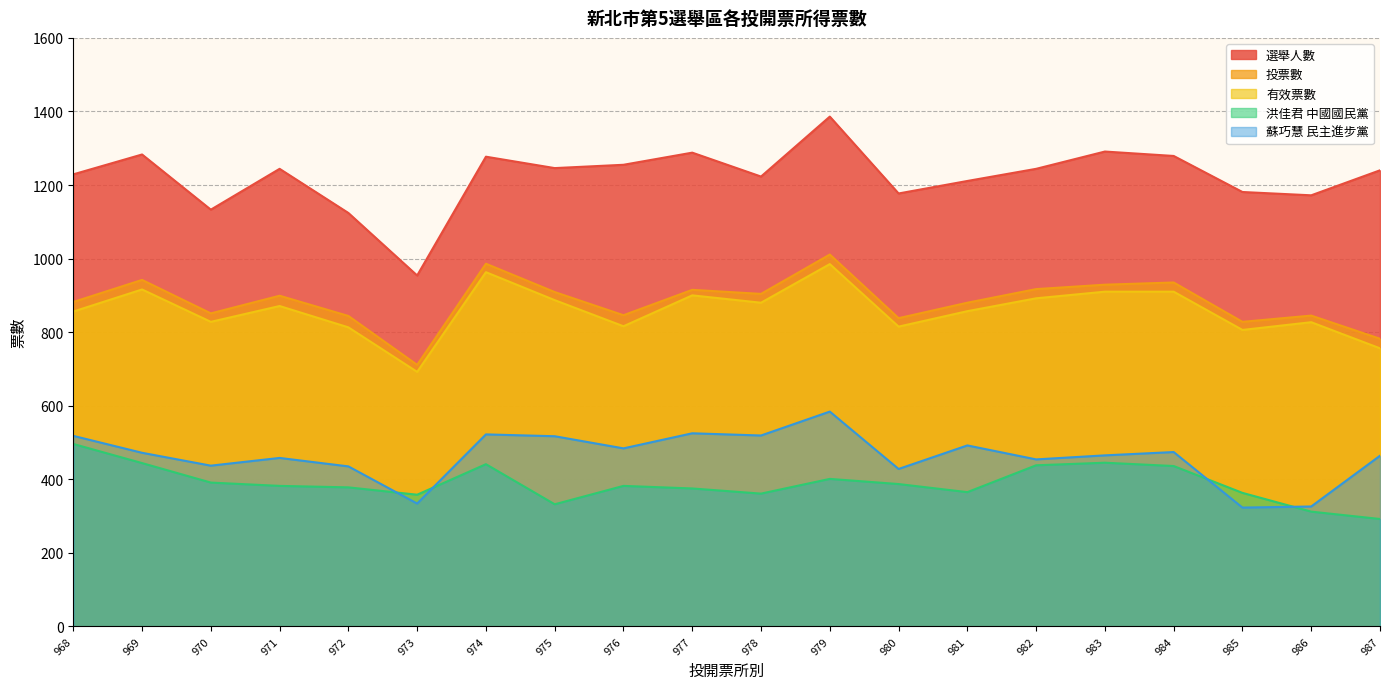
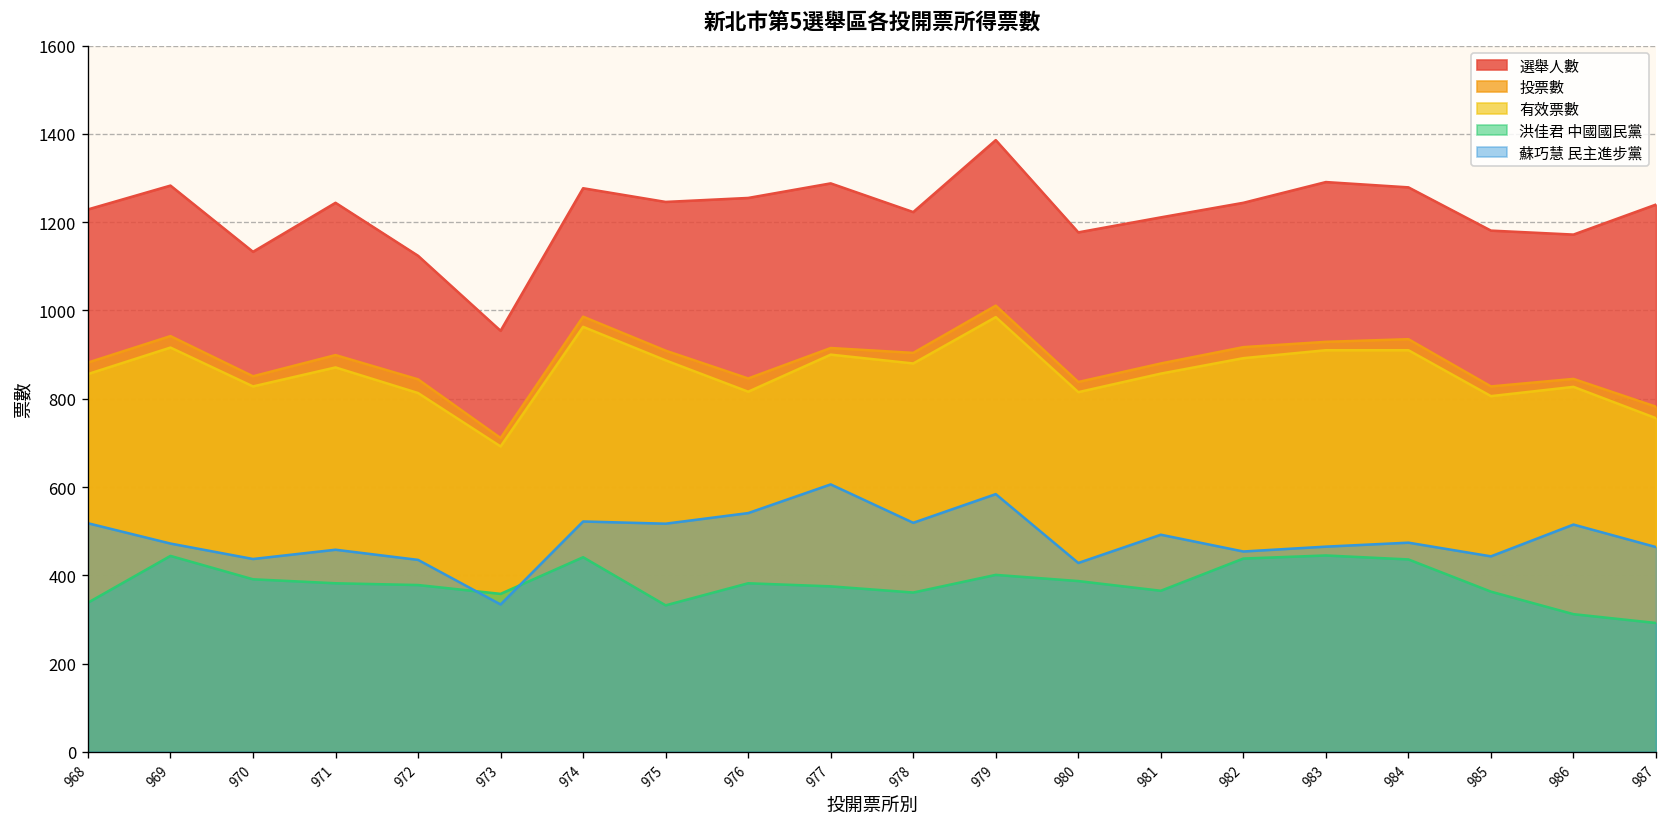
  {
    "選舉人數": {
      "968": 1230,
      "969": 1280,
      "970": 1130,
      "971": 1240,
      "972": 1120,
      "973": 950,
      "974": 1280,
      "975": 1250,
      "976": 1260,
      "977": 1290,
      "978": 1220,
      "979": 1390,
      "980": 1180,
      "981": 1210,
      "982": 1240,
      "983": 1290,
      "984": 1280,
      "985": 1180,
      "986": 1170,
      "987": 1240
    },
    "洪佳君 中國國民黨": {
-     "968": 500,
+     "968": 340,
      "969": 440,
      "970": 390,
      "971": 380,
      "972": 380,
      "973": 360,
      "974": 440,
      "975": 330,
      "976": 380,
      "977": 380,
      "978": 360,
      "979": 400,
      "980": 390,
      "981": 370,
      "982": 440,
      "983": 450,
      "984": 440,
      "985": 360,
      "986": 310,
      "987": 290
    },
    "蘇巧慧 民主進步黨": {
      "968": 520,
      "969": 470,
      "970": 440,
      "971": 460,
      "972": 440,
      "973": 330,
      "974": 520,
      "975": 520,
-     "976": 480,
-     "977": 530,
+     "976": 540,
+     "977": 610,
      "978": 520,
      "979": 580,
      "980": 430,
      "981": 490,
      "982": 450,
      "983": 470,
      "984": 470,
-     "985": 320,
-     "986": 330,
+     "985": 440,
+     "986": 520,
      "987": 460
    }
  }
